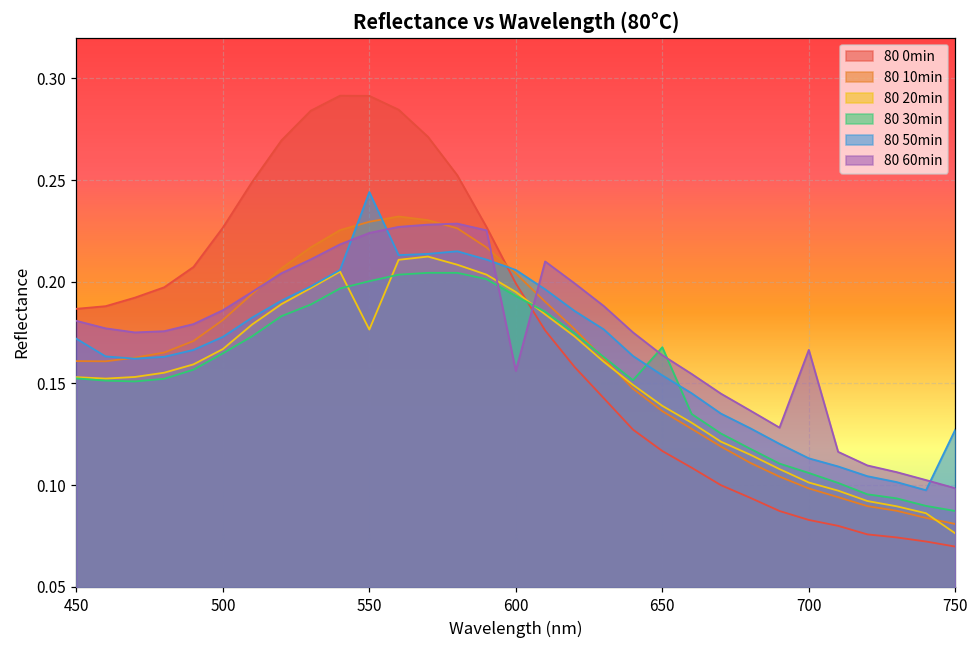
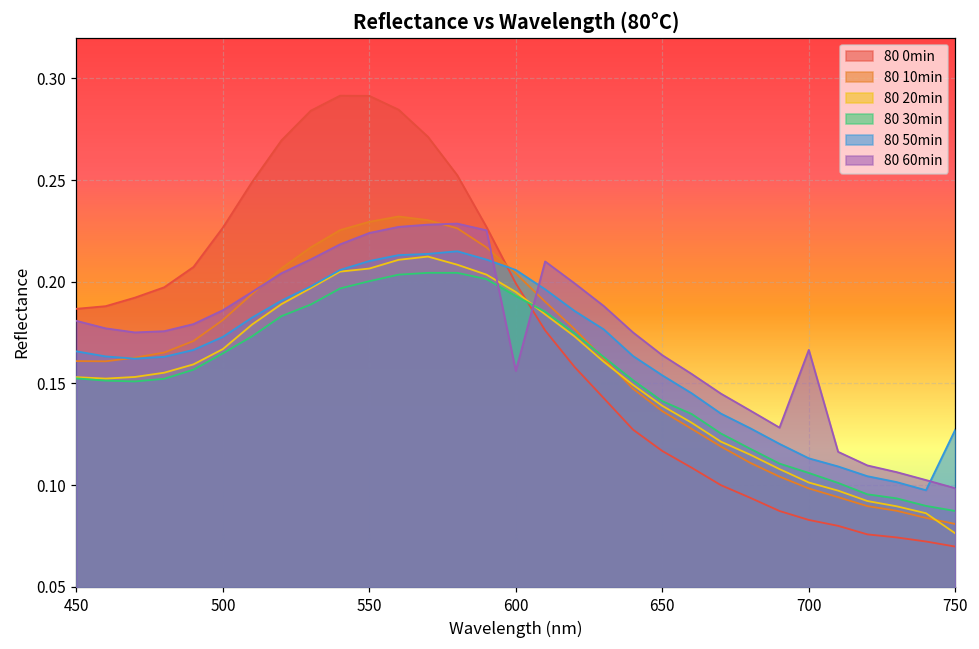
  {
    "80 20min": {
      "500": 0.167,
-     "550": 0.177,
+     "550": 0.207,
      "600": 0.195,
      "650": 0.139,
      "700": 0.101,
      "750": 0.076
    },
    "80 30min": {
      "500": 0.165,
      "550": 0.200,
      "600": 0.193,
-     "650": 0.168,
+     "650": 0.141,
      "700": 0.106,
      "750": 0.087
    },
    "80 50min": {
-     "450": 0.172,
+     "450": 0.166,
      "500": 0.173,
-     "550": 0.244,
+     "550": 0.210,
      "600": 0.206,
      "650": 0.154,
      "700": 0.113,
      "750": 0.127
    },
    "80 60min": {
      "450": 0.181,
      "500": 0.186,
      "550": 0.224,
      "600": 0.156,
      "650": 0.164,
      "700": 0.167,
      "750": 0.099
    }
  }
